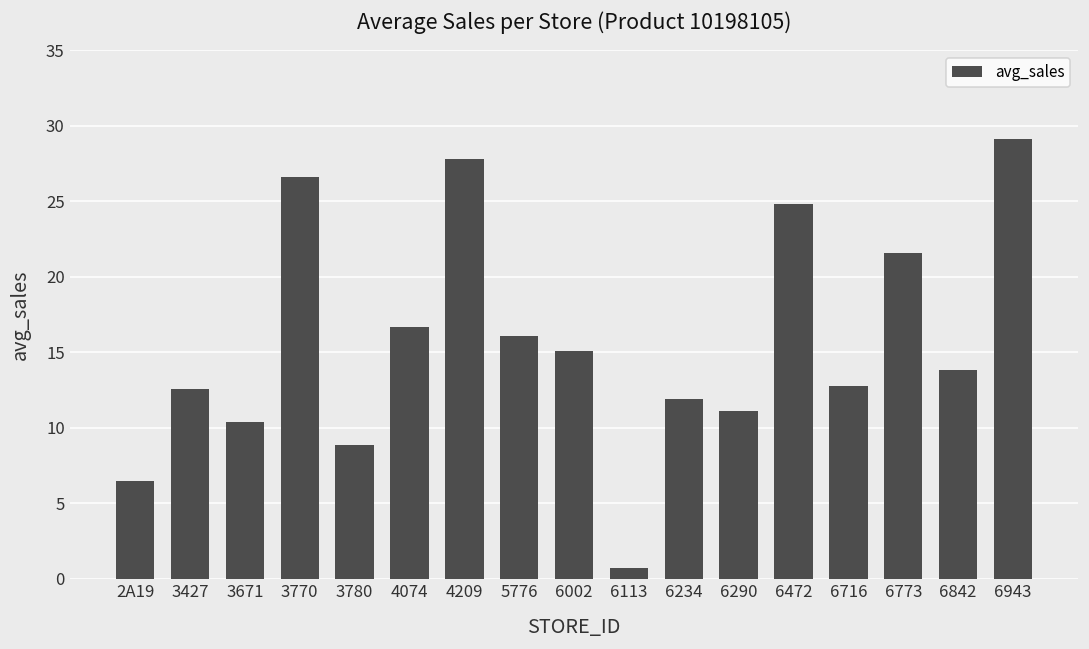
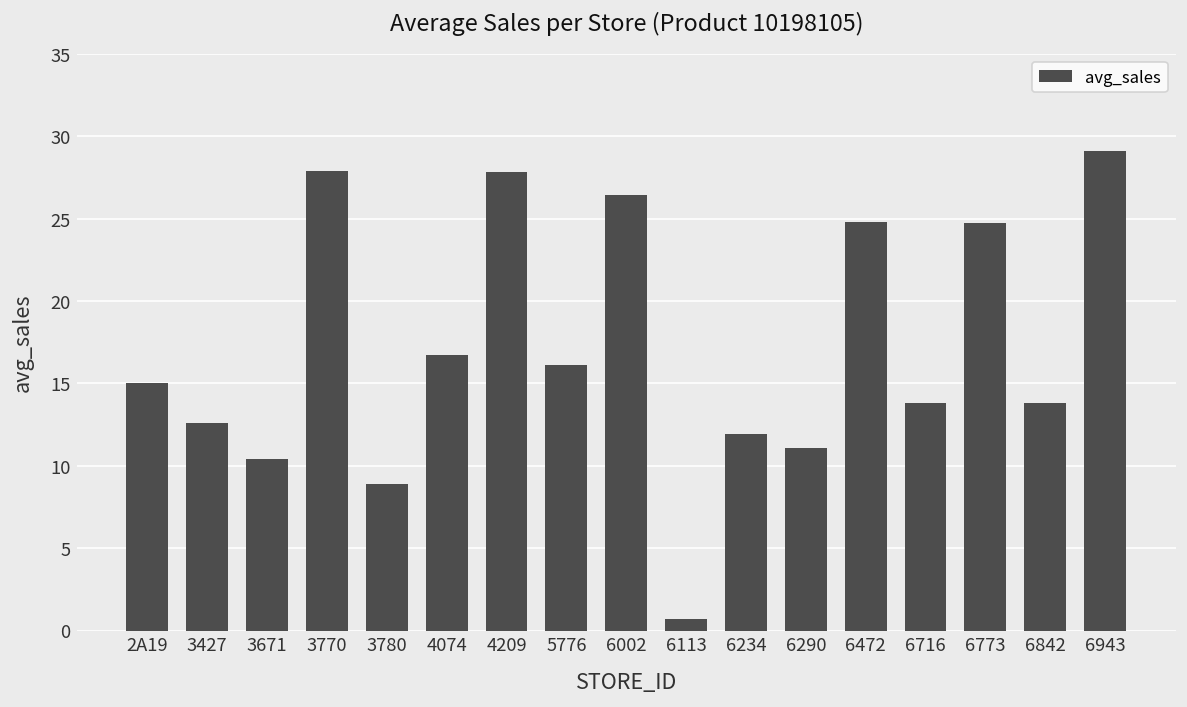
  {
-   "2A19": 6.5,
+   "2A19": 15.0,
    "3427": 12.6,
    "3671": 10.4,
-   "3770": 26.6,
+   "3770": 27.9,
    "3780": 8.9,
    "4074": 16.7,
    "4209": 27.8,
    "5776": 16.1,
-   "6002": 15.1,
+   "6002": 26.4,
    "6113": 0.7,
    "6234": 11.9,
    "6290": 11.1,
    "6472": 24.8,
-   "6716": 12.8,
-   "6773": 21.6,
+   "6716": 13.8,
+   "6773": 24.7,
    "6842": 13.8,
    "6943": 29.1
  }
